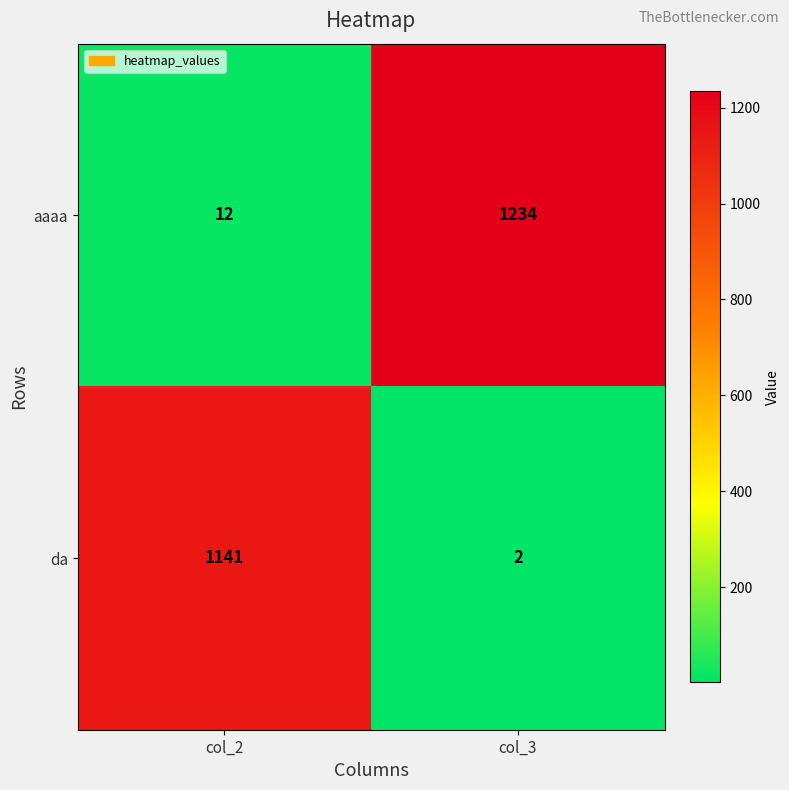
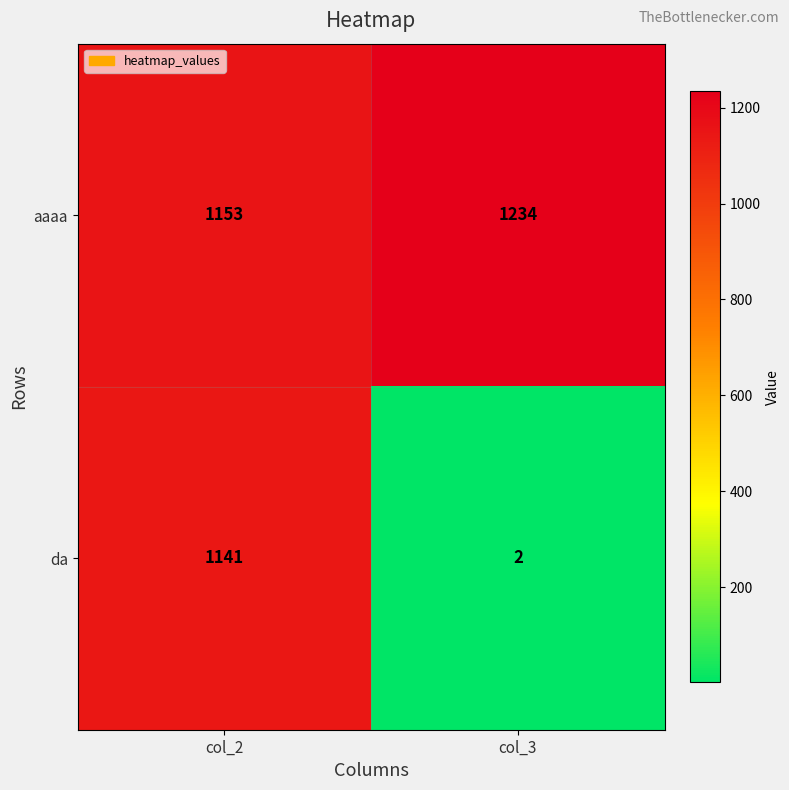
  {
    "aaaa": {
-     "col_2": 12,
+     "col_2": 1153,
      "col_3": 1234
    },
    "da": {
      "col_2": 1141,
      "col_3": 2
    }
  }
